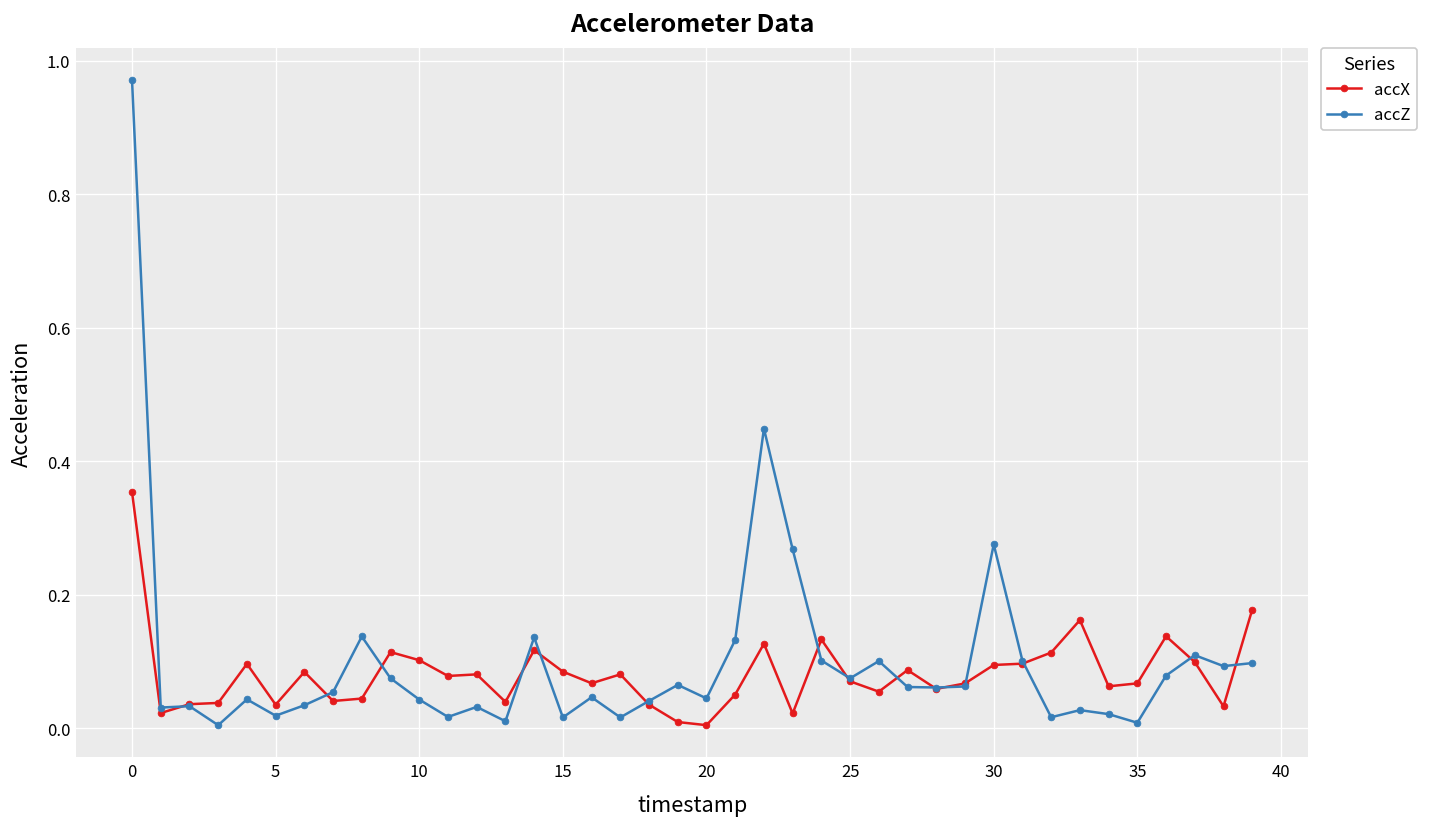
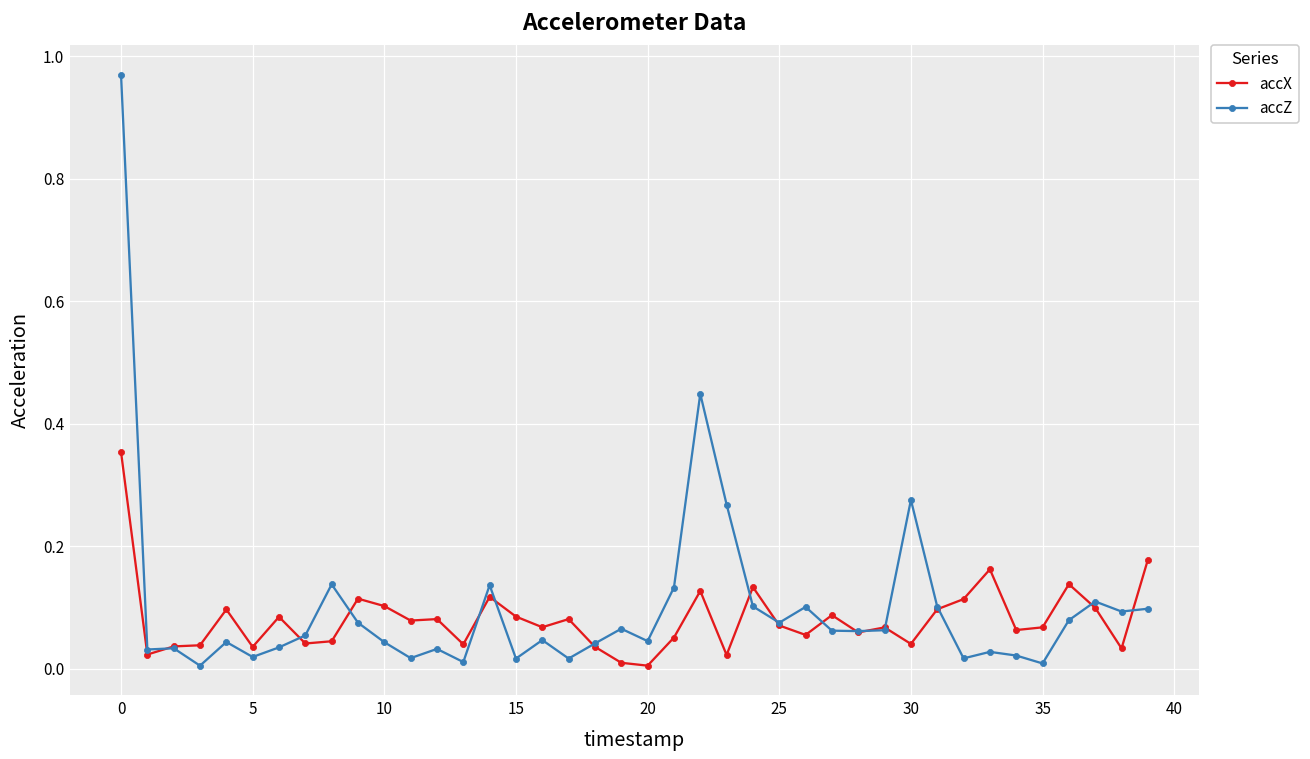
  {
    "accX": {
      "0": 0.35,
      "5": 0.04,
      "10": 0.10,
      "15": 0.08,
      "20": 0.00,
-     "30": 0.09,
+     "30": 0.04,
      "35": 0.07
    },
    "accZ": {
      "0": 0.97,
      "5": 0.02,
      "10": 0.04,
      "15": 0.02,
      "20": 0.04,
      "30": 0.28,
      "35": 0.01
    }
  }
